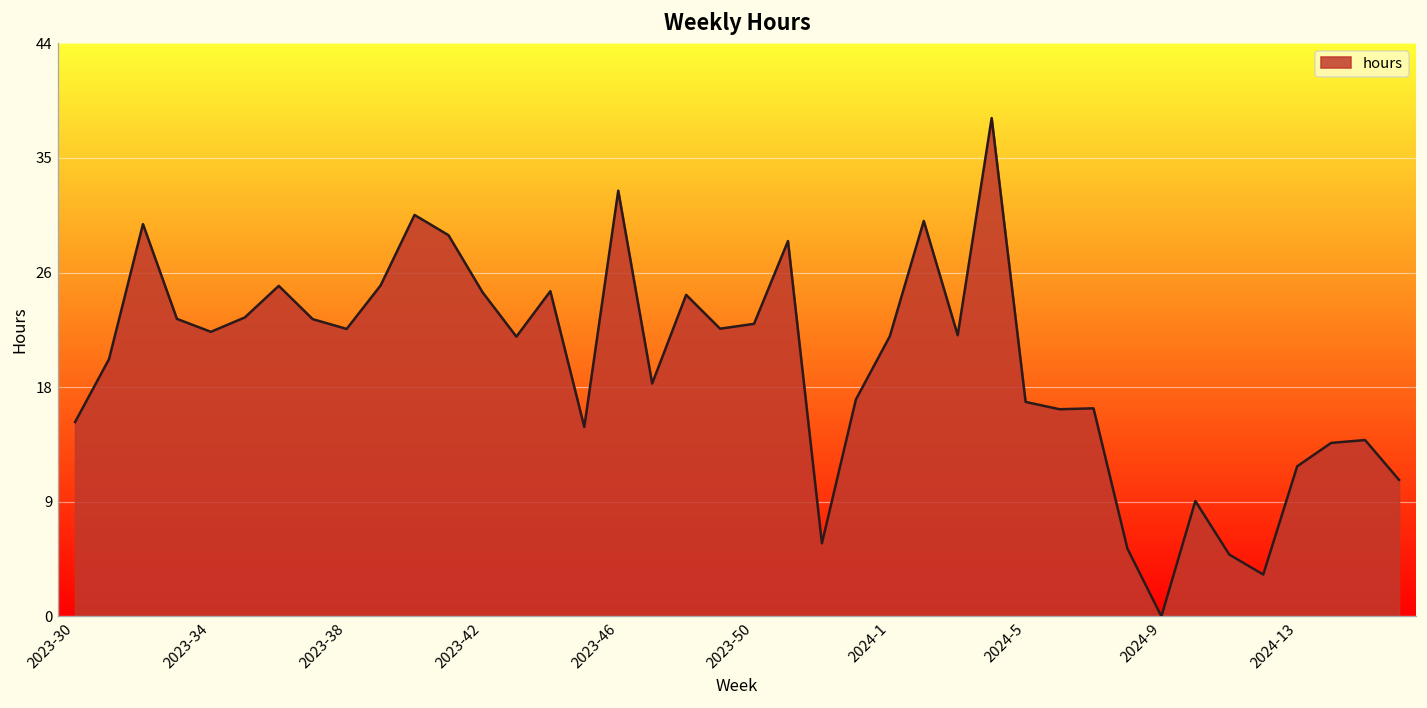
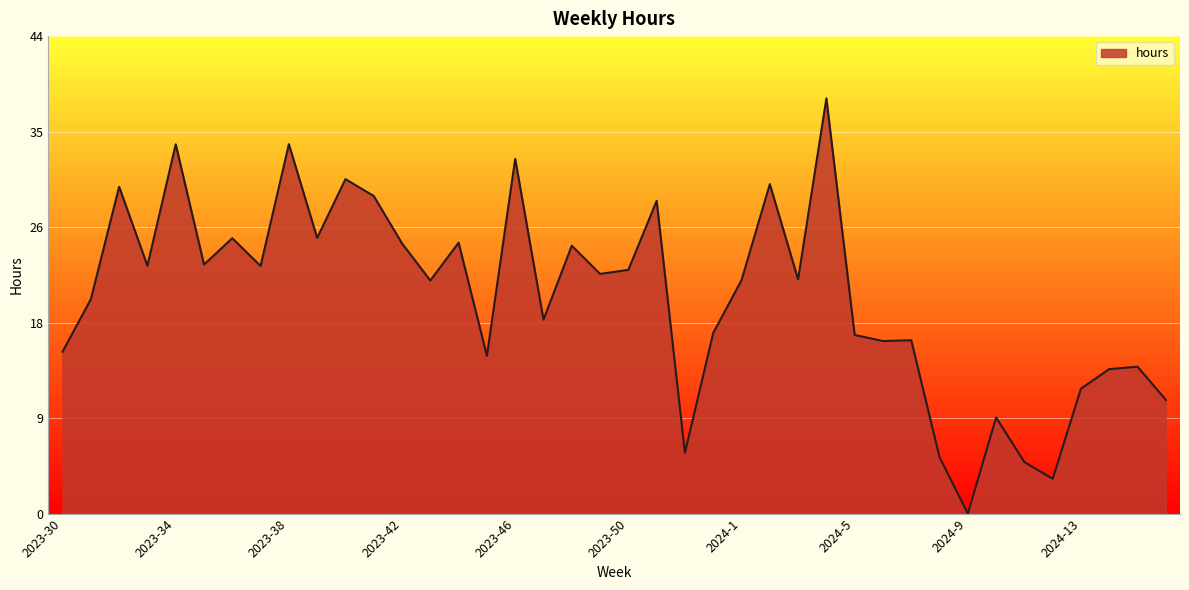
  {
    "2023-30": 14.9,
-   "2023-34": 21.8,
-   "2023-38": 22.0,
+   "2023-34": 33.9,
+   "2023-38": 34.0,
    "2023-42": 24.8,
    "2023-46": 32.6,
    "2023-50": 22.4,
    "2024-1": 21.5,
    "2024-5": 16.4,
    "2024-9": 0.0,
    "2024-13": 11.5
  }
